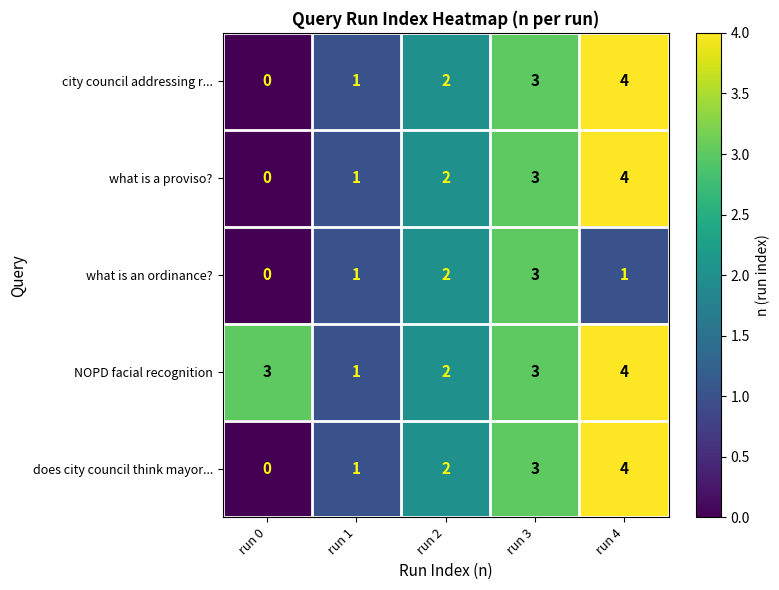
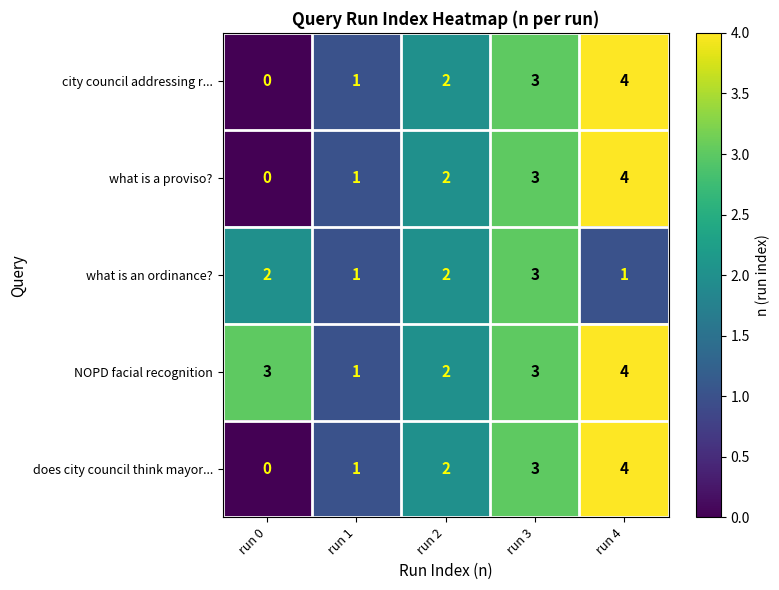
  {
    "city council addressing r...": {
      "run 0": 0,
      "run 1": 1,
      "run 2": 2,
      "run 3": 3,
      "run 4": 4
    },
    "what is a proviso?": {
      "run 0": 0,
      "run 1": 1,
      "run 2": 2,
      "run 3": 3,
      "run 4": 4
    },
    "what is an ordinance?": {
-     "run 0": 0,
+     "run 0": 2,
      "run 1": 1,
      "run 2": 2,
      "run 3": 3,
      "run 4": 1
    },
    "NOPD facial recognition": {
      "run 0": 3,
      "run 1": 1,
      "run 2": 2,
      "run 3": 3,
      "run 4": 4
    },
    "does city council think mayor...": {
      "run 0": 0,
      "run 1": 1,
      "run 2": 2,
      "run 3": 3,
      "run 4": 4
    }
  }
